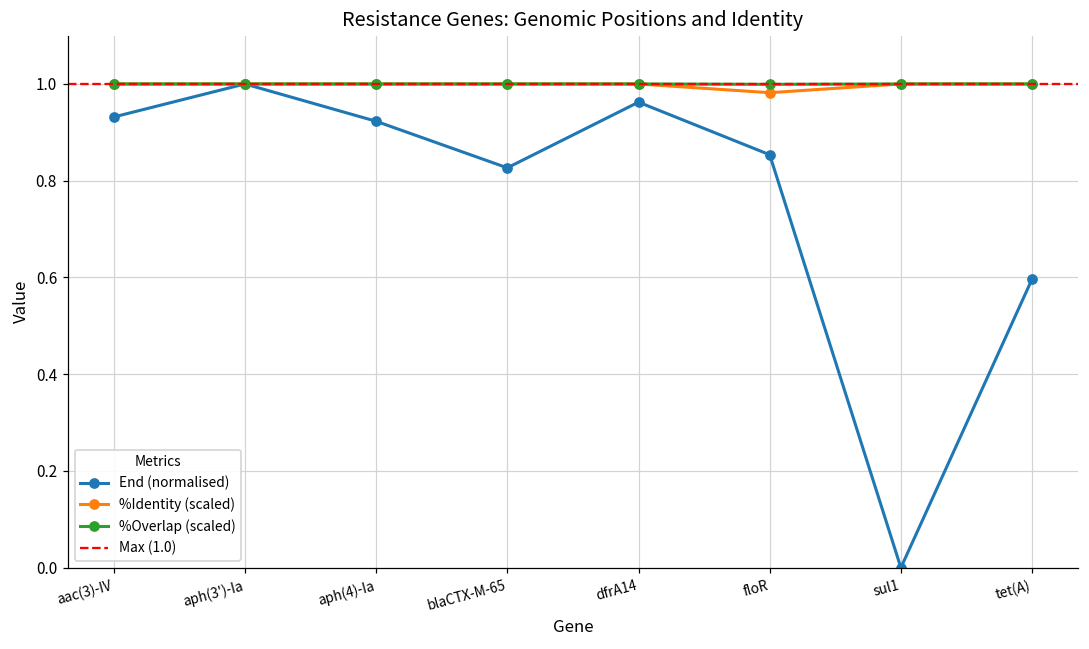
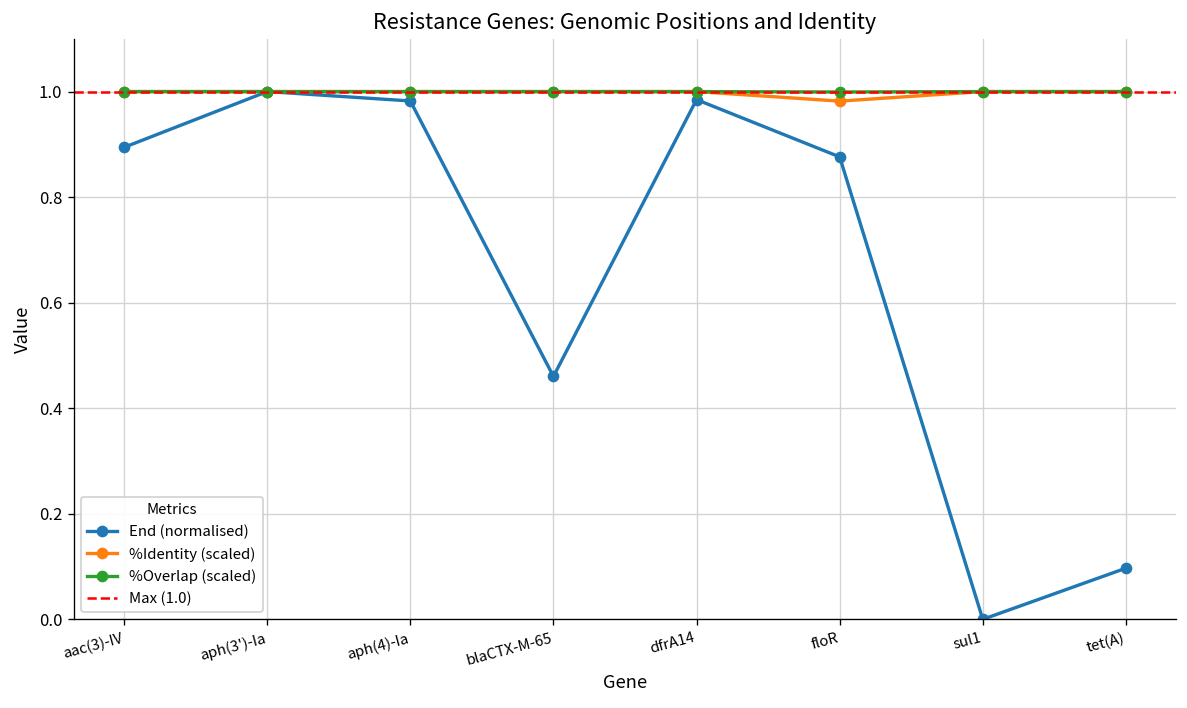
  {
    "End (normalised)": {
-     "aac(3)-IV": 0.93,
-     "aph(4)-Ia": 0.92,
-     "blaCTX-M-65": 0.83,
-     "dfrA14": 0.96,
-     "floR": 0.85,
+     "aac(3)-IV": 0.89,
+     "aph(4)-Ia": 0.98,
+     "blaCTX-M-65": 0.46,
+     "dfrA14": 0.98,
+     "floR": 0.88,
      "sul1": 0.00,
-     "tet(A)": 0.60
+     "tet(A)": 0.10
    },
    "%Identity (scaled)": {
      "floR": 0.98
    },
    "%Overlap (scaled)": {
      "floR": 1.00
    }
  }
